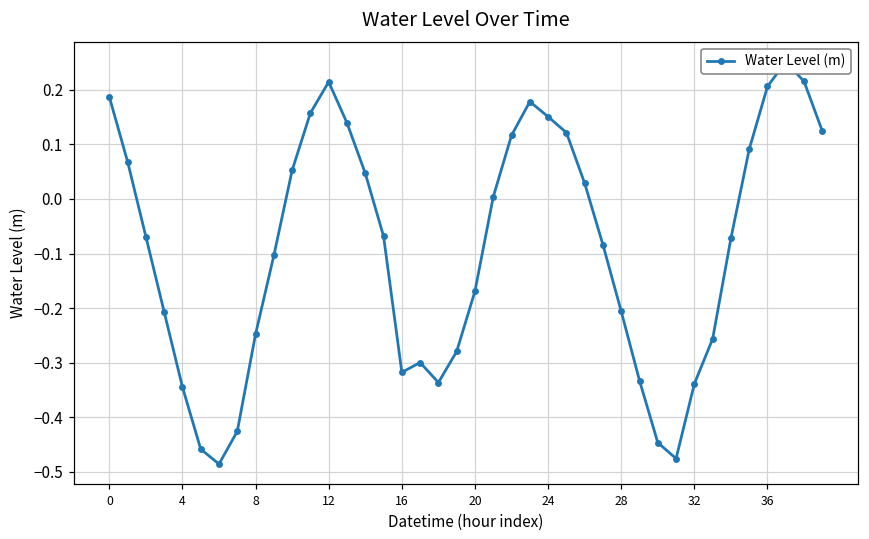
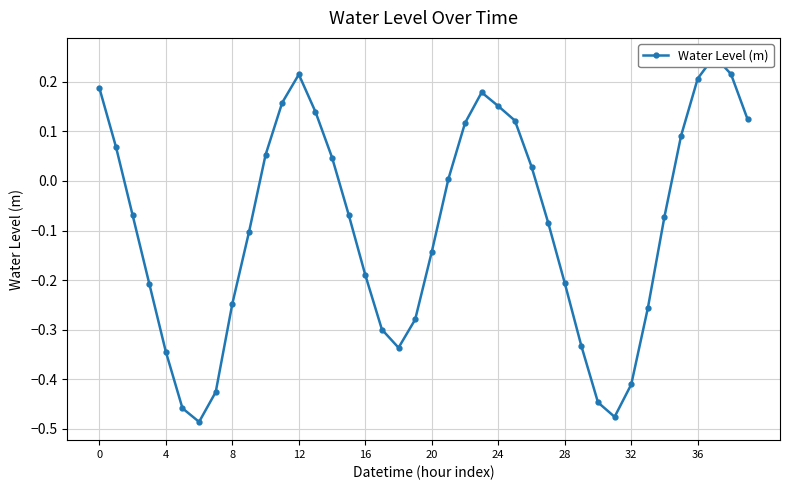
  {
    "0": 0.19,
    "4": -0.34,
    "8": -0.25,
    "12": 0.21,
-   "16": -0.32,
-   "20": -0.17,
+   "16": -0.19,
+   "20": -0.14,
    "24": 0.15,
    "28": -0.21,
-   "32": -0.34,
+   "32": -0.41,
    "36": 0.21
  }
